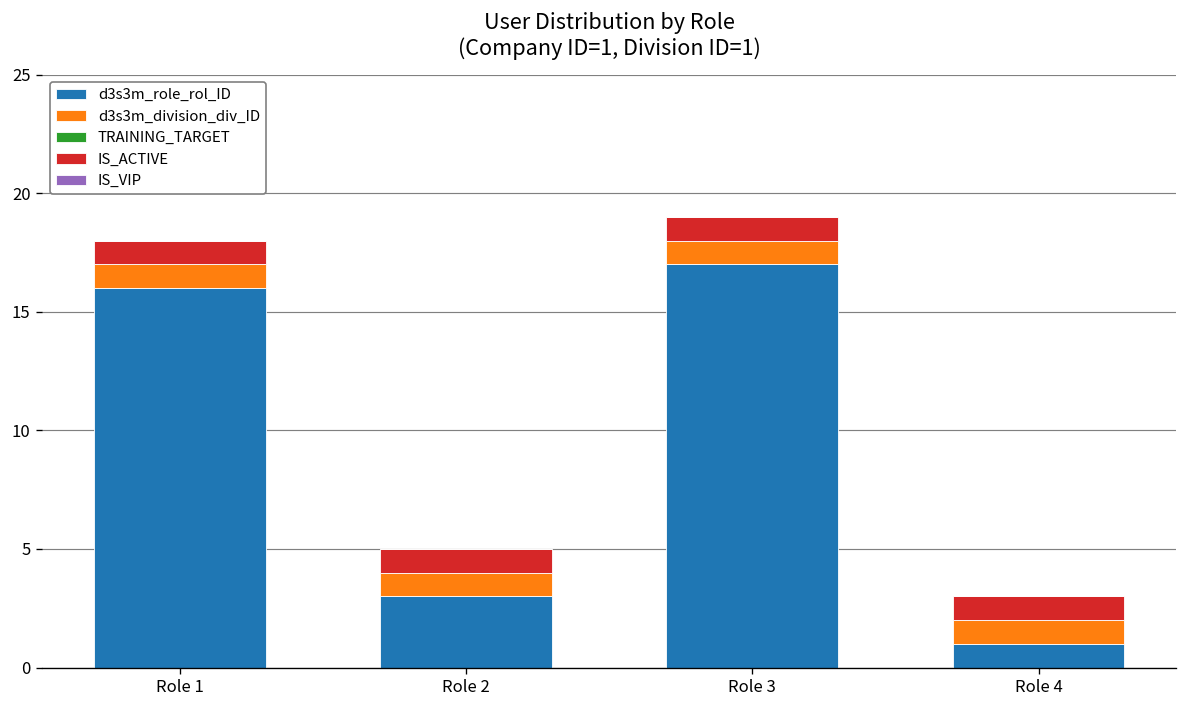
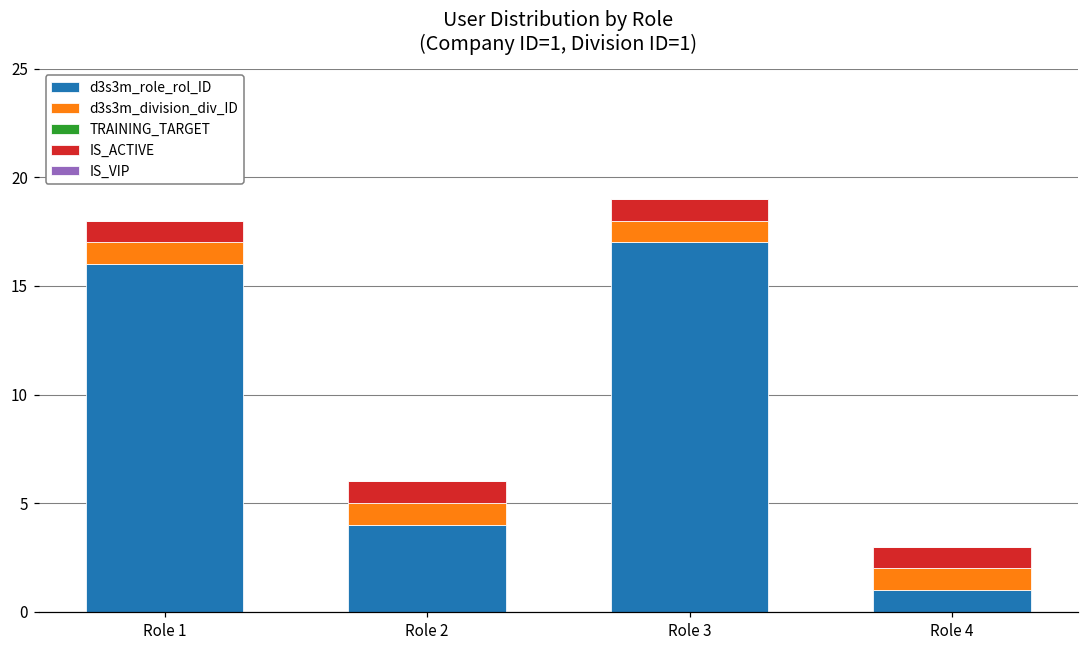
  {
    "d3s3m_role_rol_ID": {
      "Role 1": 16,
-     "Role 2": 3,
+     "Role 2": 4,
      "Role 3": 17,
      "Role 4": 1
    }
  }
